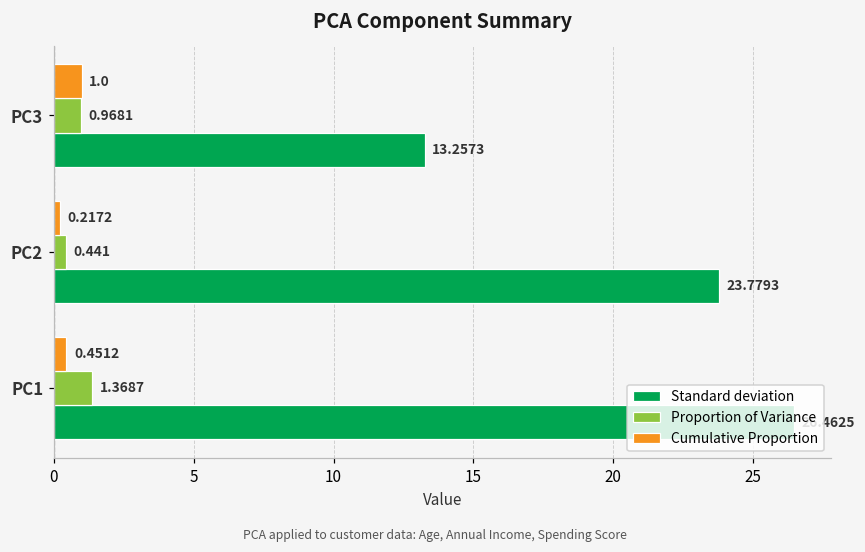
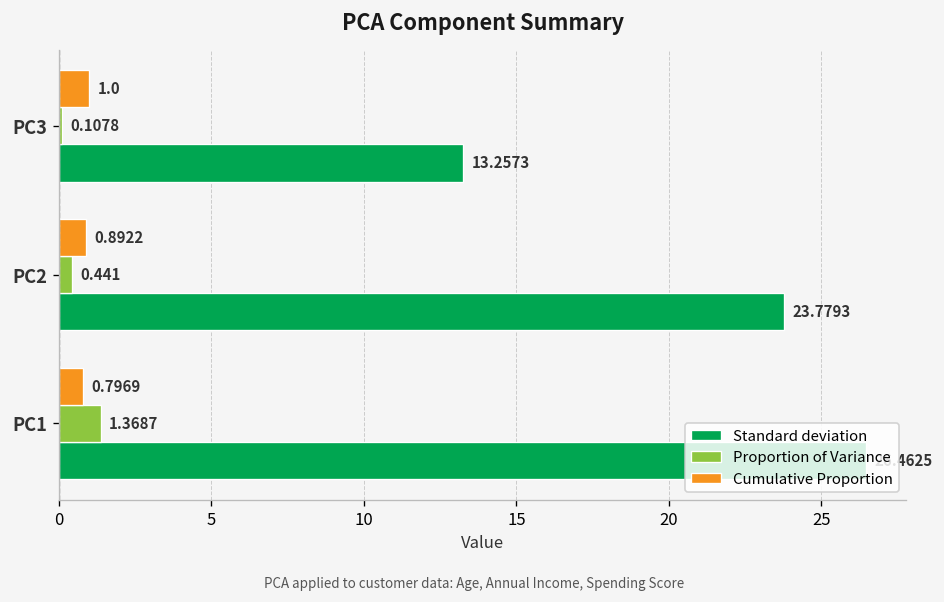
  {
    "Standard deviation": {
      "PC3": 13.2573,
      "PC2": 23.7793
    },
    "Proportion of Variance": {
-     "PC3": 0.9681,
+     "PC3": 0.1078,
      "PC2": 0.441,
      "PC1": 1.3687
    },
    "Cumulative Proportion": {
      "PC3": 1.0,
-     "PC2": 0.2172,
-     "PC1": 0.4512
+     "PC2": 0.8922,
+     "PC1": 0.7969
    }
  }
